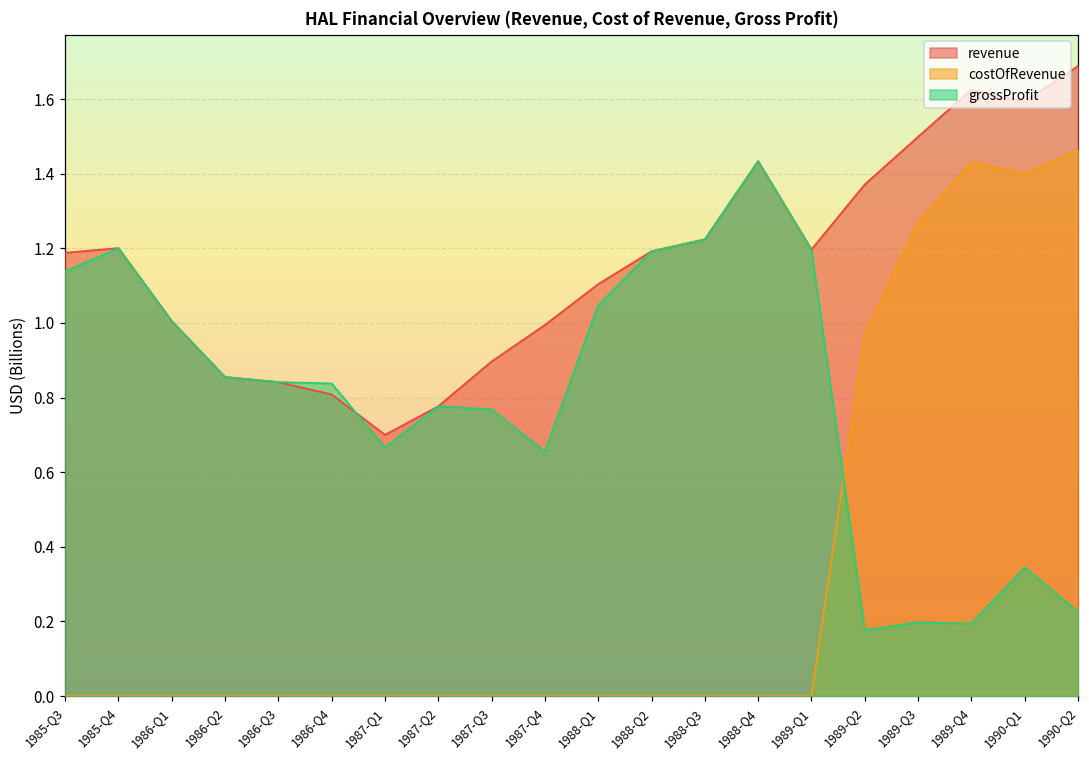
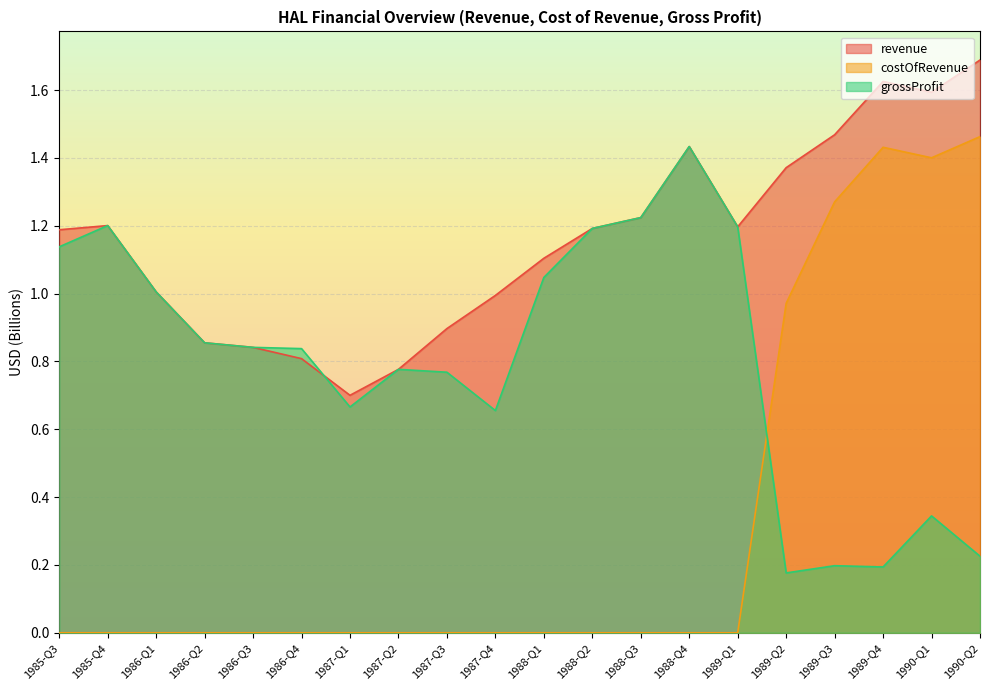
  {
    "revenue": {
      "1985-Q3": 1.19,
      "1986-Q4": 0.81,
      "1987-Q1": 0.70,
      "1987-Q3": 0.90,
      "1987-Q4": 0.99,
      "1988-Q1": 1.10,
      "1989-Q2": 1.37,
-     "1989-Q3": 1.50,
+     "1989-Q3": 1.47,
      "1990-Q2": 1.69
    },
    "costOfRevenue": {
      "1985-Q3": 0.00,
      "1985-Q4": 0.00,
      "1986-Q1": 0.00,
      "1986-Q2": 0.00,
      "1986-Q3": 0.00,
      "1986-Q4": 0.00,
      "1987-Q1": 0.00,
      "1987-Q2": 0.00,
      "1987-Q3": 0.00,
      "1987-Q4": 0.00,
      "1988-Q1": 0.00,
      "1988-Q2": 0.00,
      "1988-Q3": 0.00,
      "1988-Q4": 0.00,
      "1989-Q1": 0.00,
      "1989-Q2": 0.97,
      "1989-Q3": 1.27,
      "1989-Q4": 1.43,
      "1990-Q1": 1.40,
      "1990-Q2": 1.46
    },
    "grossProfit": {
      "1985-Q3": 1.14,
      "1986-Q4": 0.84,
      "1987-Q1": 0.67,
      "1987-Q3": 0.77,
      "1987-Q4": 0.66,
      "1988-Q1": 1.05,
      "1989-Q2": 0.18,
      "1989-Q3": 0.20,
      "1989-Q4": 0.19,
      "1990-Q1": 0.34,
      "1990-Q2": 0.23
    }
  }
